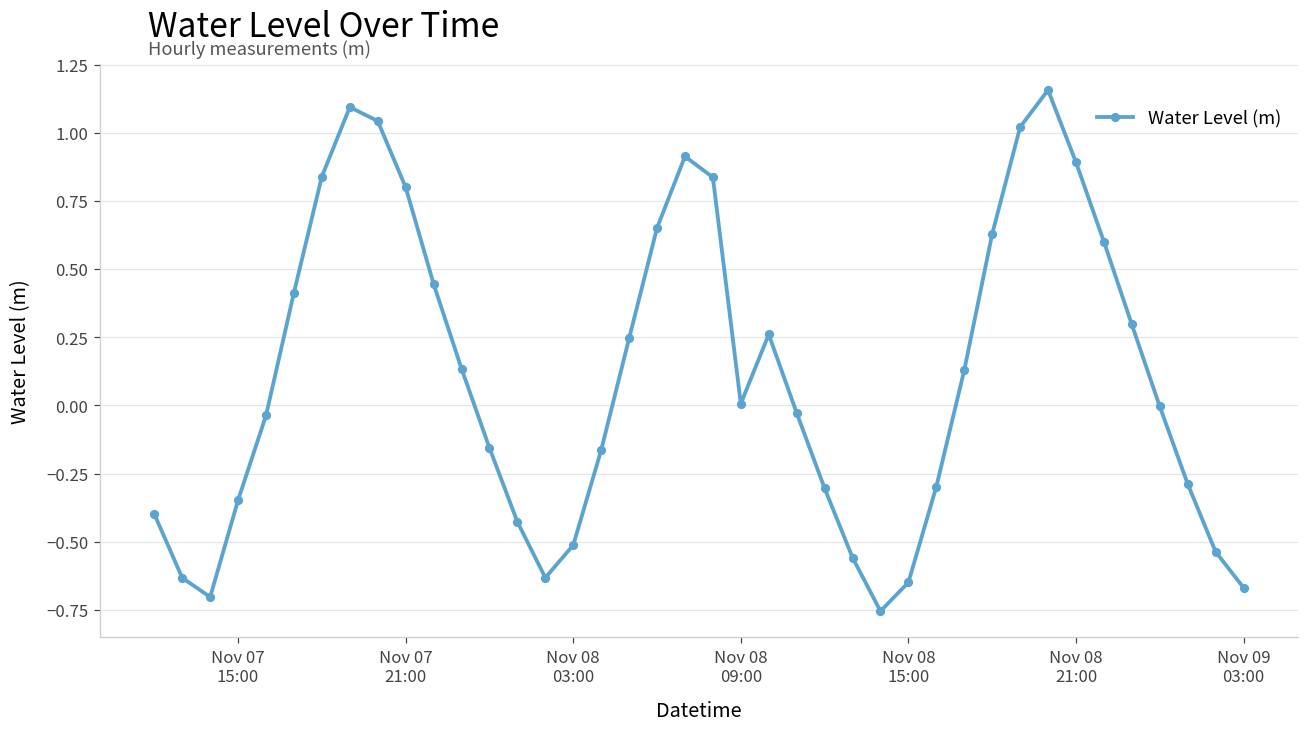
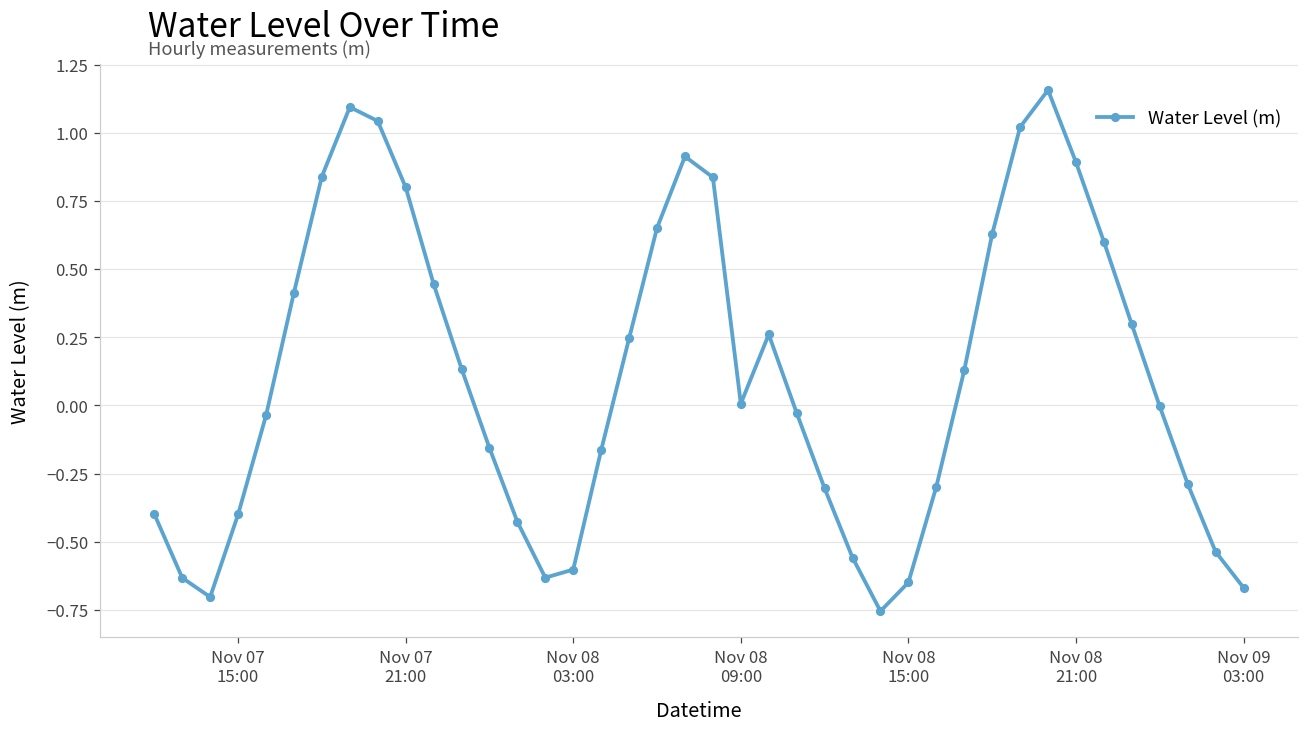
  {
-   "Nov 07 15:00": -0.35,
+   "Nov 07 15:00": -0.40,
    "Nov 07 21:00": 0.80,
-   "Nov 08 03:00": -0.51,
+   "Nov 08 03:00": -0.60,
    "Nov 08 09:00": 0.01,
    "Nov 08 15:00": -0.65,
    "Nov 08 21:00": 0.89,
    "Nov 09 03:00": -0.67
  }
